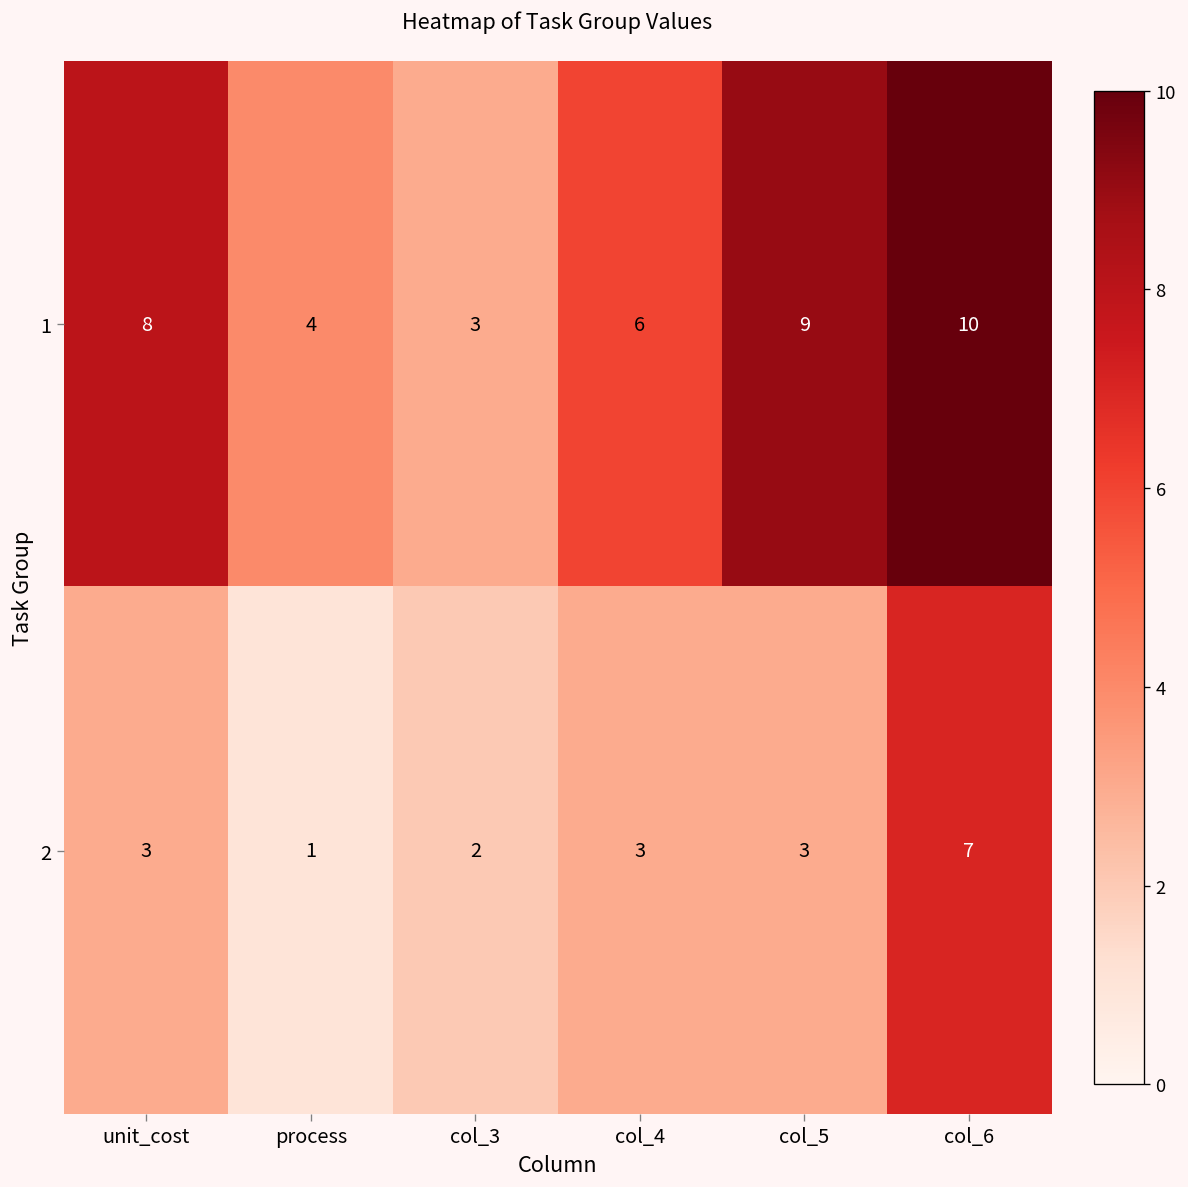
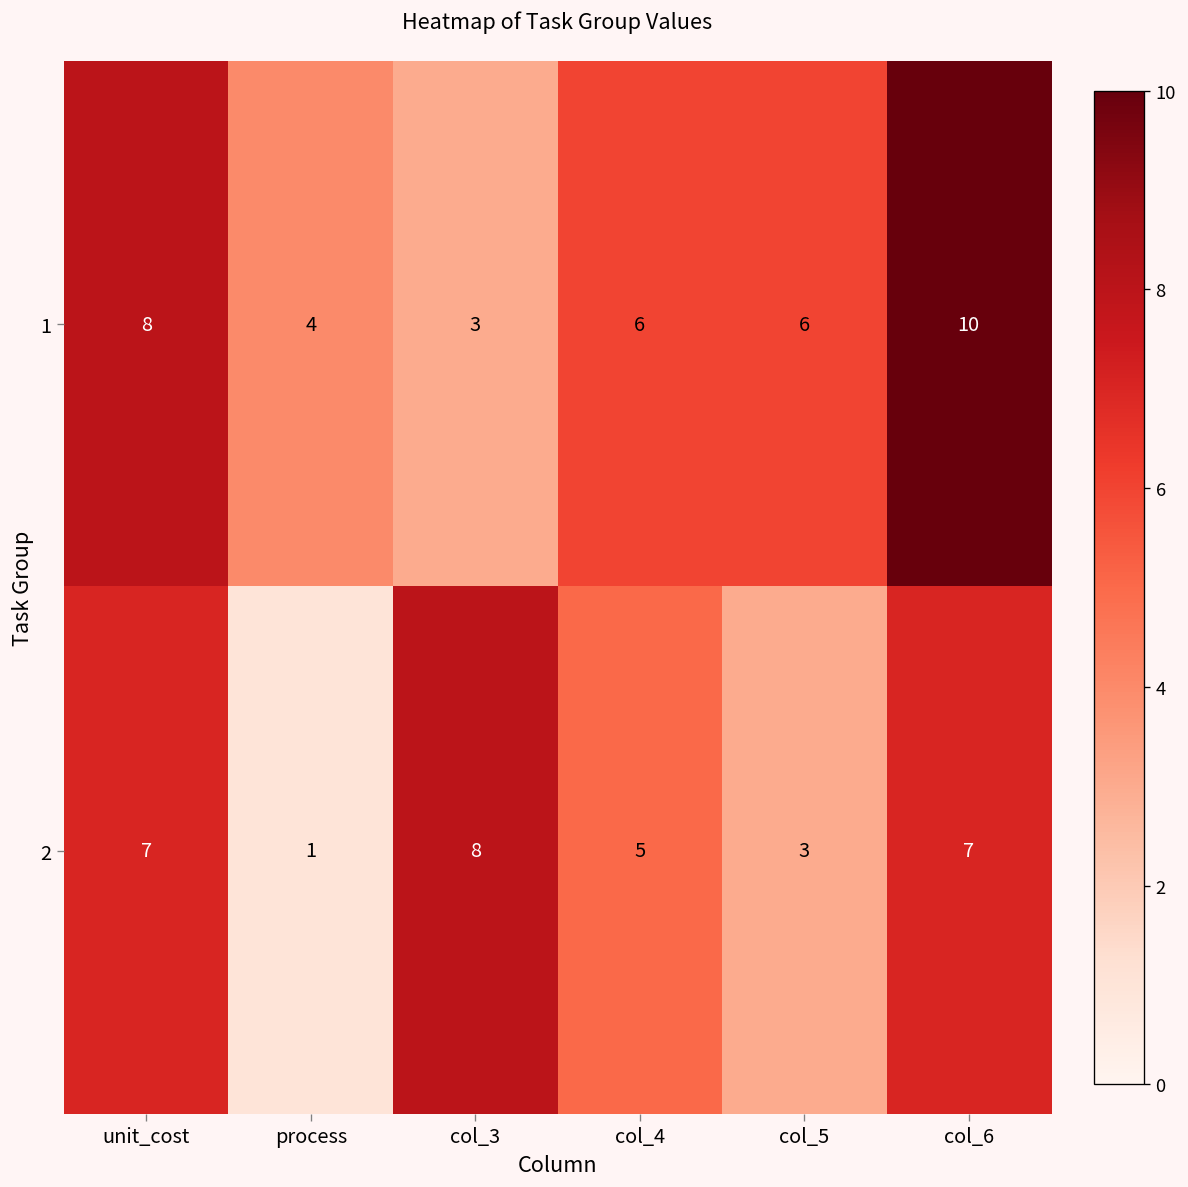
  {
    "1": {
      "unit_cost": 8,
      "process": 4,
      "col_3": 3,
      "col_4": 6,
-     "col_5": 9,
+     "col_5": 6,
      "col_6": 10
    },
    "2": {
-     "unit_cost": 3,
+     "unit_cost": 7,
      "process": 1,
-     "col_3": 2,
-     "col_4": 3,
+     "col_3": 8,
+     "col_4": 5,
      "col_5": 3,
      "col_6": 7
    }
  }
